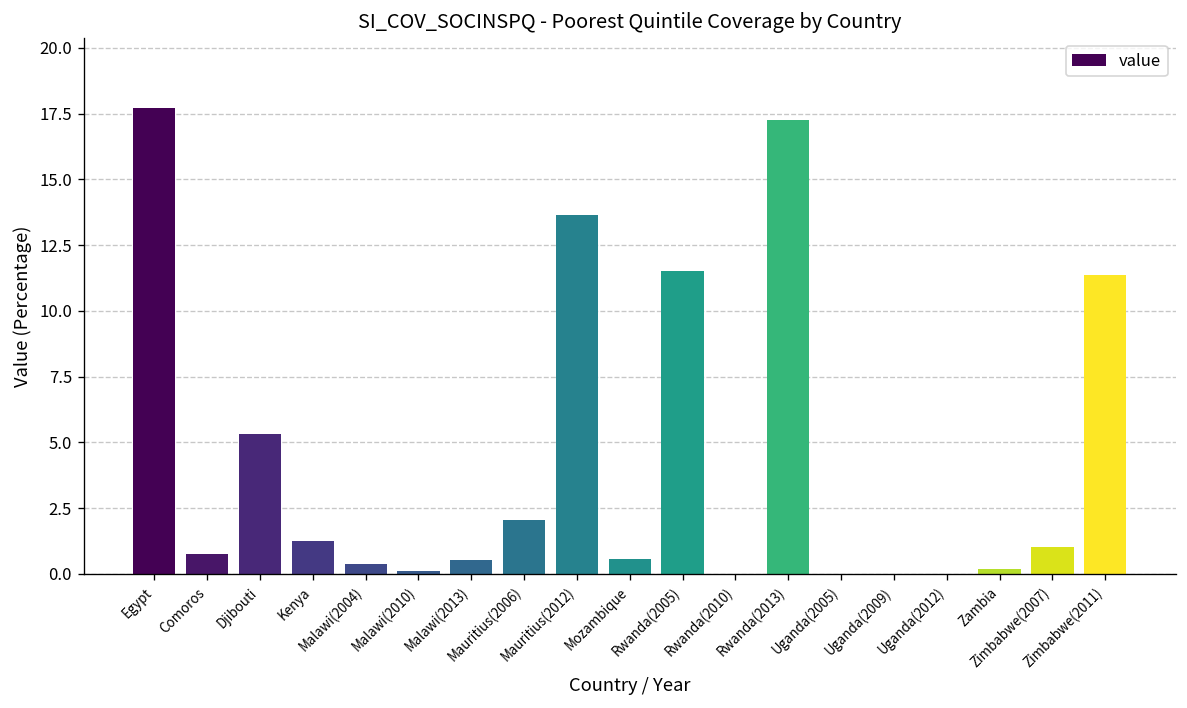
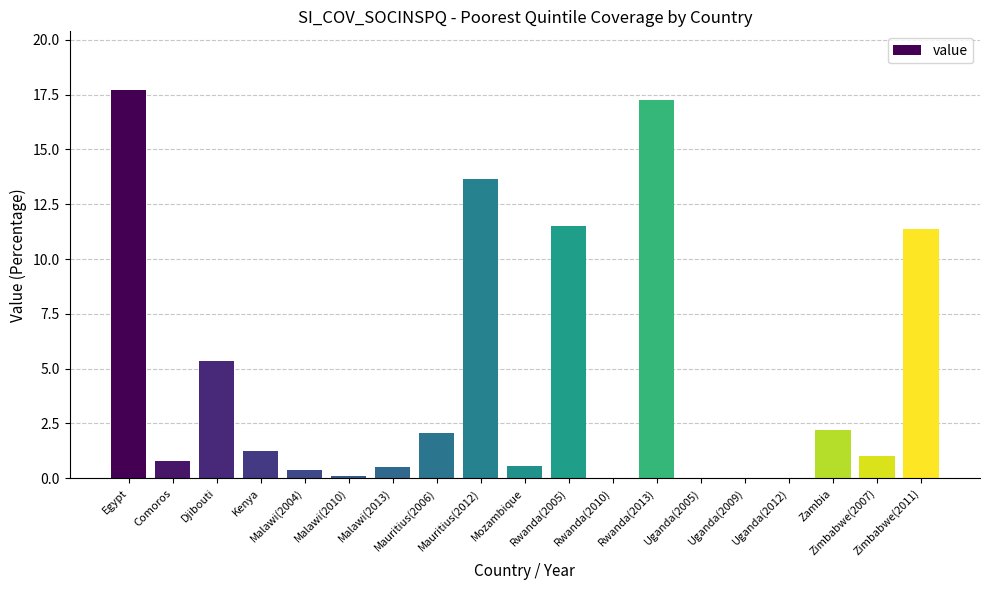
  {
    "Egypt": 17.7,
    "Comoros": 0.8,
    "Djibouti": 5.3,
    "Kenya": 1.2,
    "Malawi(2004)": 0.4,
    "Malawi(2010)": 0.1,
    "Malawi(2013)": 0.5,
    "Mauritius(2006)": 2.1,
    "Mauritius(2012)": 13.6,
    "Mozambique": 0.6,
    "Rwanda(2005)": 11.5,
    "Rwanda(2013)": 17.3,
    "Uganda(2005)": 0.0,
-   "Zambia": 0.2,
+   "Zambia": 2.2,
    "Zimbabwe(2007)": 1.0,
    "Zimbabwe(2011)": 11.4
  }
